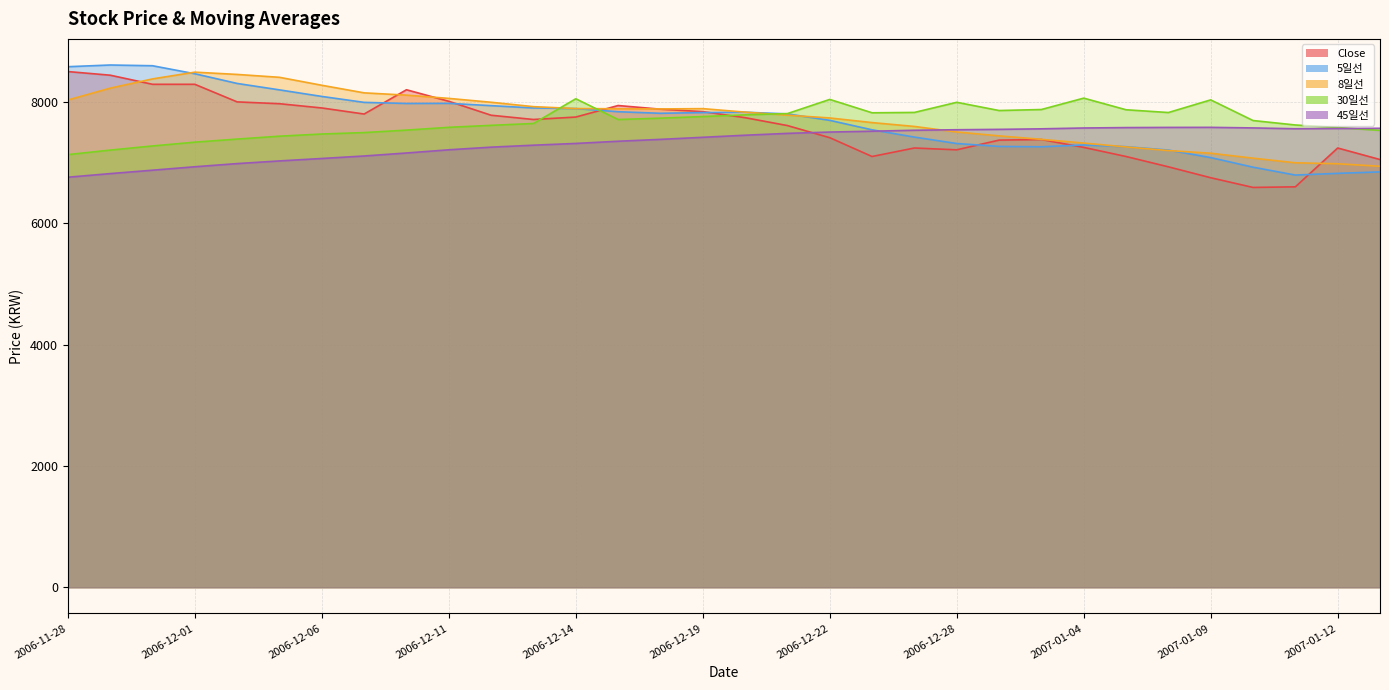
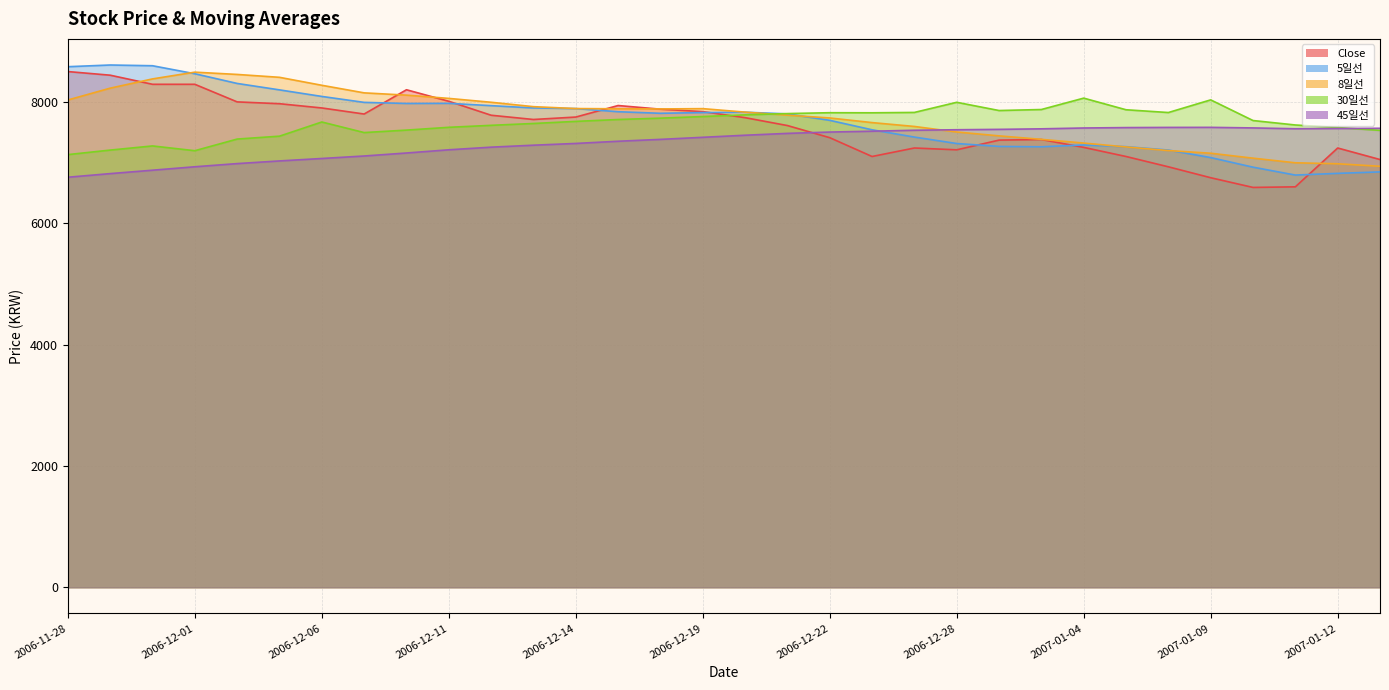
  {
    "30일선": {
      "2006-11-28": 7100,
-     "2006-12-01": 7300,
-     "2006-12-06": 7500,
+     "2006-12-01": 7200,
+     "2006-12-06": 7700,
      "2006-12-11": 7600,
-     "2006-12-14": 8100,
+     "2006-12-14": 7700,
      "2006-12-19": 7800,
-     "2006-12-22": 8000,
+     "2006-12-22": 7800,
      "2006-12-28": 8000,
      "2007-01-04": 8100,
      "2007-01-09": 8000
    }
  }
